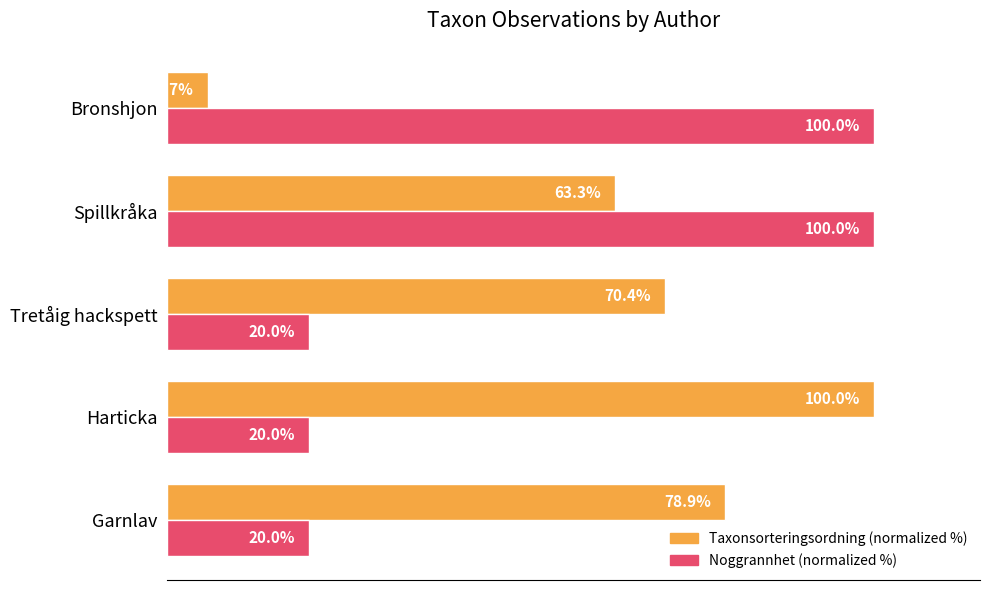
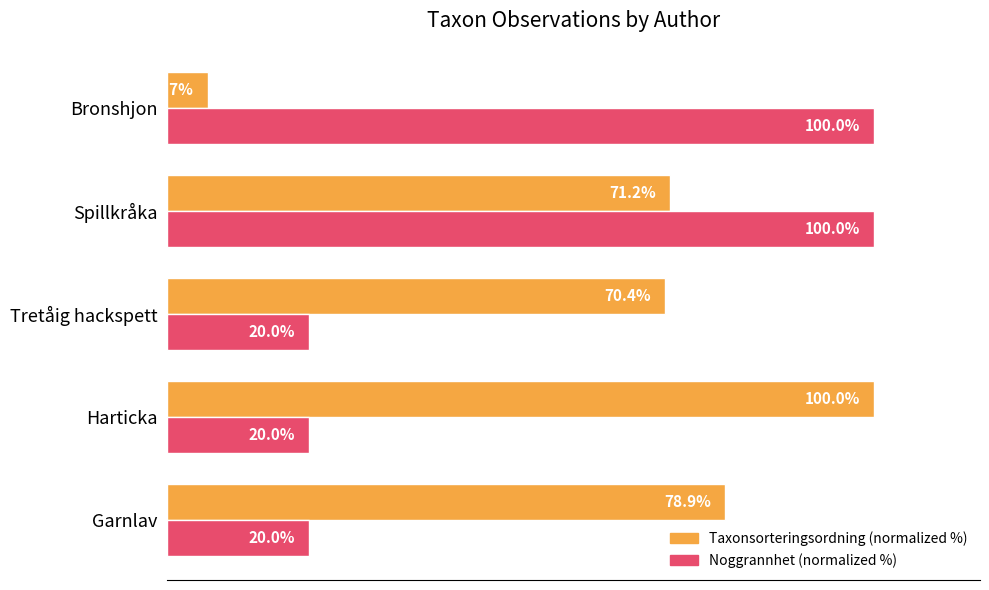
  {
    "Taxonsorteringsordning (normalized %)": {
      "Bronshjon": "5.7%",
-     "Spillkråka": "63.3%",
+     "Spillkråka": "71.2%",
      "Tretåig hackspett": "70.4%",
      "Harticka": "100.0%",
      "Garnlav": "78.9%"
    },
    "Noggrannhet (normalized %)": {
      "Bronshjon": "100.0%",
      "Spillkråka": "100.0%",
      "Tretåig hackspett": "20.0%",
      "Harticka": "20.0%",
      "Garnlav": "20.0%"
    }
  }
